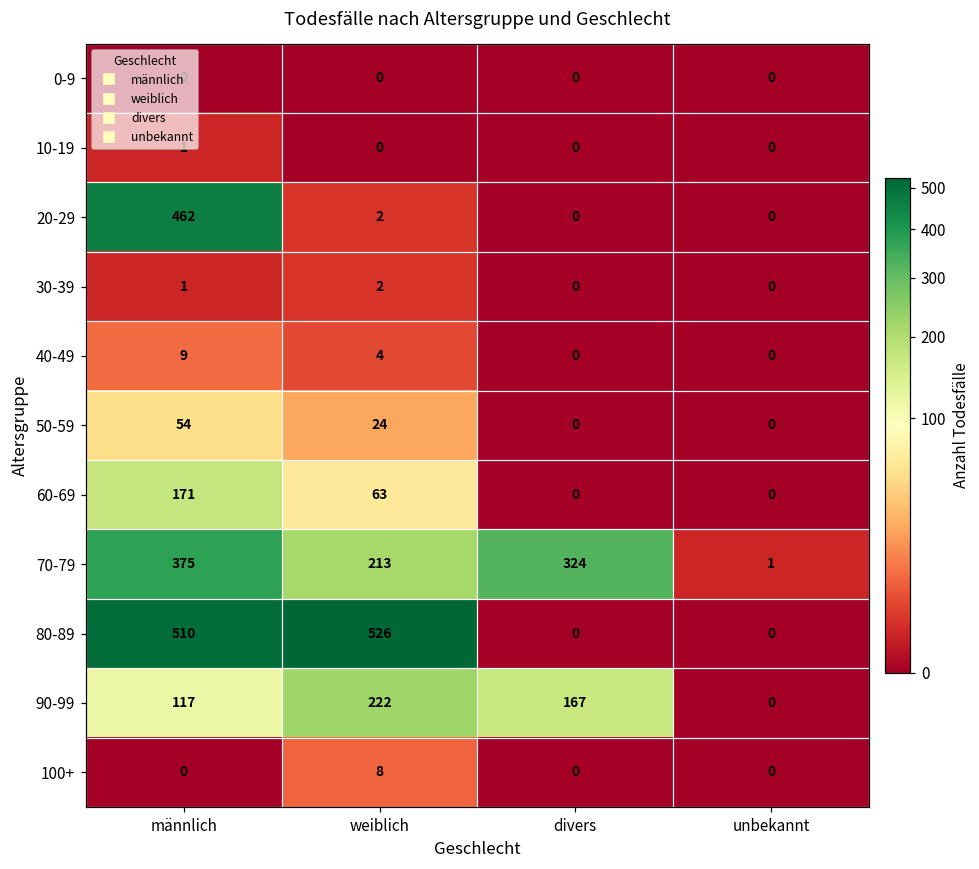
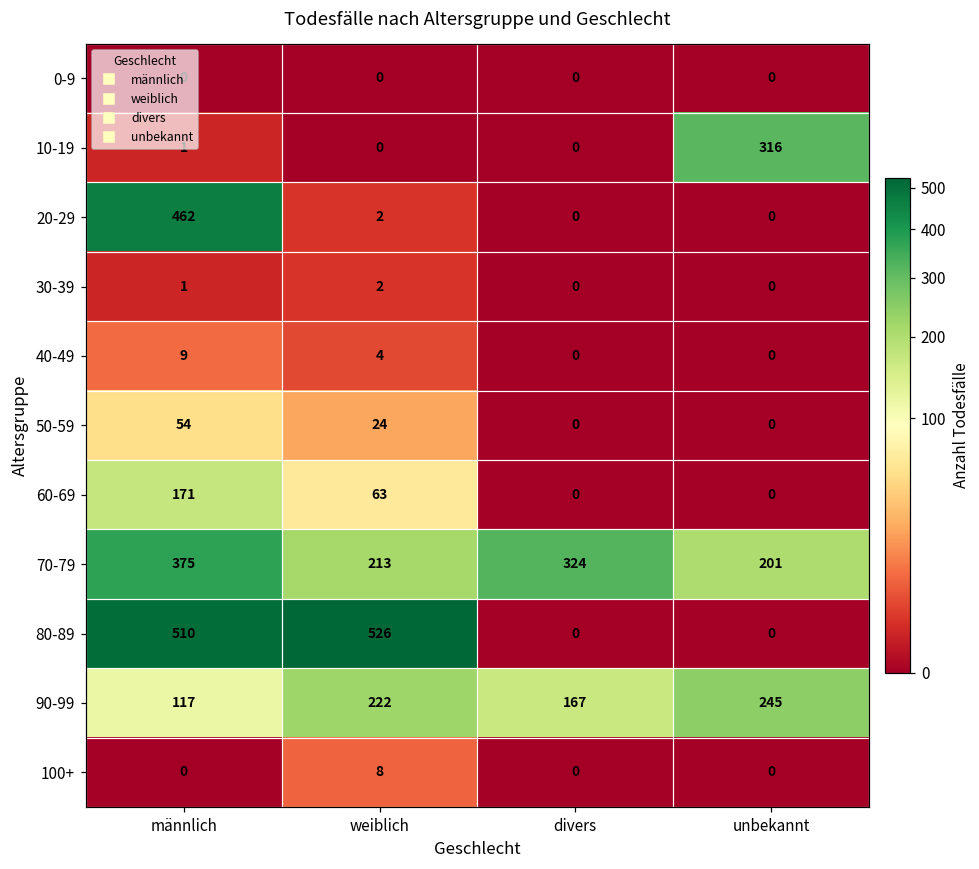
  {
    "0-9": {
      "weiblich": 0,
      "divers": 0,
      "unbekannt": 0
    },
    "10-19": {
      "männlich": 1,
      "weiblich": 0,
      "divers": 0,
-     "unbekannt": 0
+     "unbekannt": 316
    },
    "20-29": {
      "männlich": 462,
      "weiblich": 2,
      "divers": 0,
      "unbekannt": 0
    },
    "30-39": {
      "männlich": 1,
      "weiblich": 2,
      "divers": 0,
      "unbekannt": 0
    },
    "40-49": {
      "männlich": 9,
      "weiblich": 4,
      "divers": 0,
      "unbekannt": 0
    },
    "50-59": {
      "männlich": 54,
      "weiblich": 24,
      "divers": 0,
      "unbekannt": 0
    },
    "60-69": {
      "männlich": 171,
      "weiblich": 63,
      "divers": 0,
      "unbekannt": 0
    },
    "70-79": {
      "männlich": 375,
      "weiblich": 213,
      "divers": 324,
-     "unbekannt": 1
+     "unbekannt": 201
    },
    "80-89": {
      "männlich": 510,
      "weiblich": 526,
      "divers": 0,
      "unbekannt": 0
    },
    "90-99": {
      "männlich": 117,
      "weiblich": 222,
      "divers": 167,
-     "unbekannt": 0
+     "unbekannt": 245
    },
    "100+": {
      "männlich": 0,
      "weiblich": 8,
      "divers": 0,
      "unbekannt": 0
    }
  }
